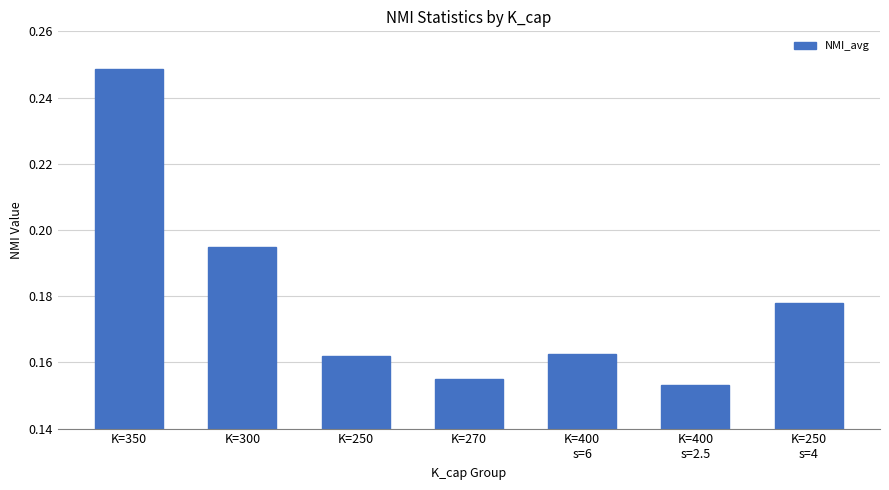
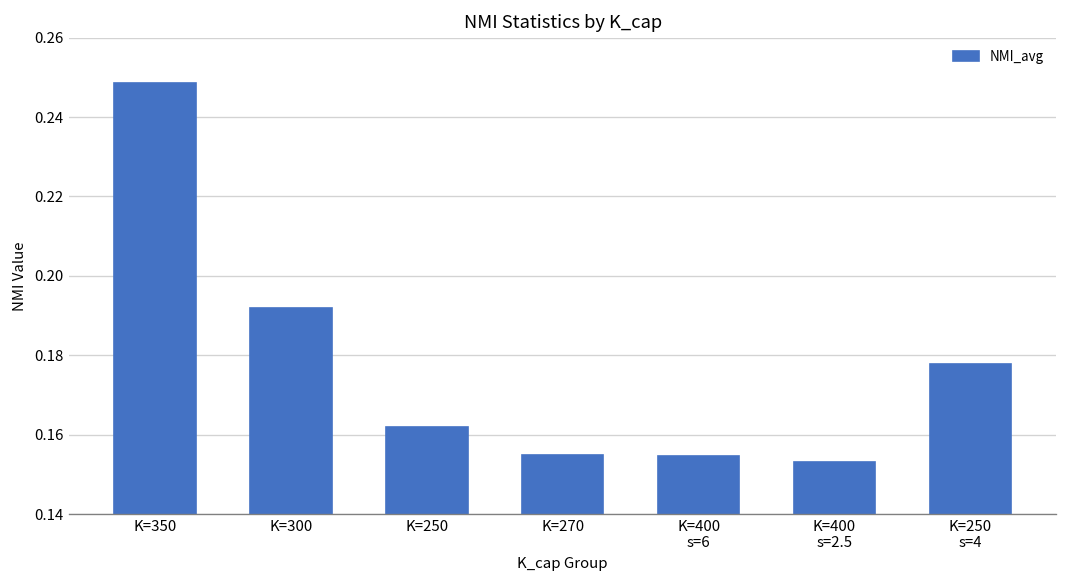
  {
    "K=350": 0.249,
-   "K=300": 0.195,
+   "K=300": 0.192,
    "K=250": 0.162,
    "K=270": 0.155,
-   "K=400 s=6": 0.162,
+   "K=400 s=6": 0.155,
    "K=400 s=2.5": 0.153,
    "K=250 s=4": 0.178
  }
